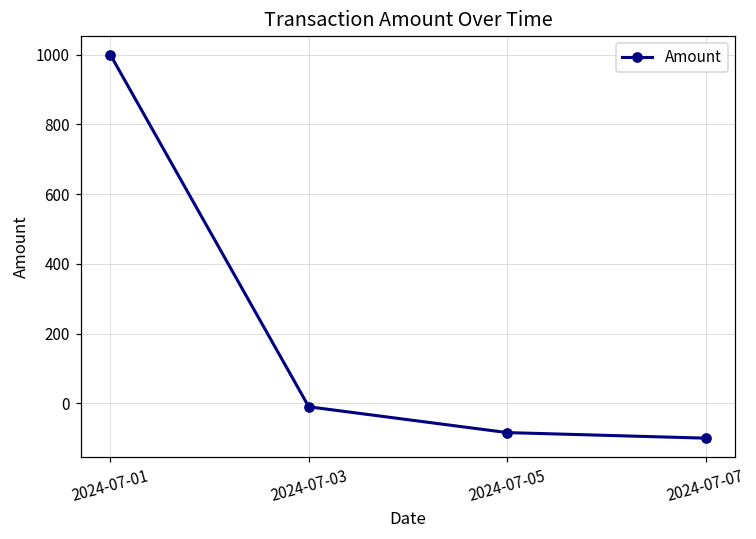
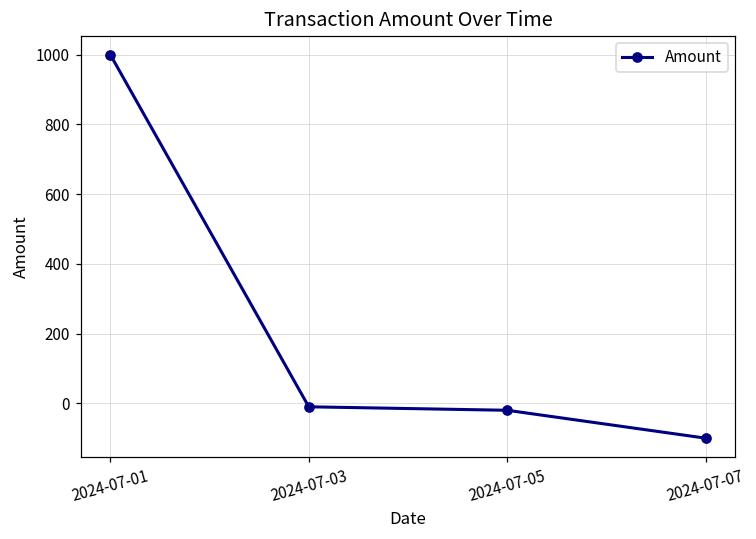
  {
    "2024-07-01": 1000,
    "2024-07-03": -10,
-   "2024-07-05": -80,
+   "2024-07-05": -20,
    "2024-07-07": -100
  }
